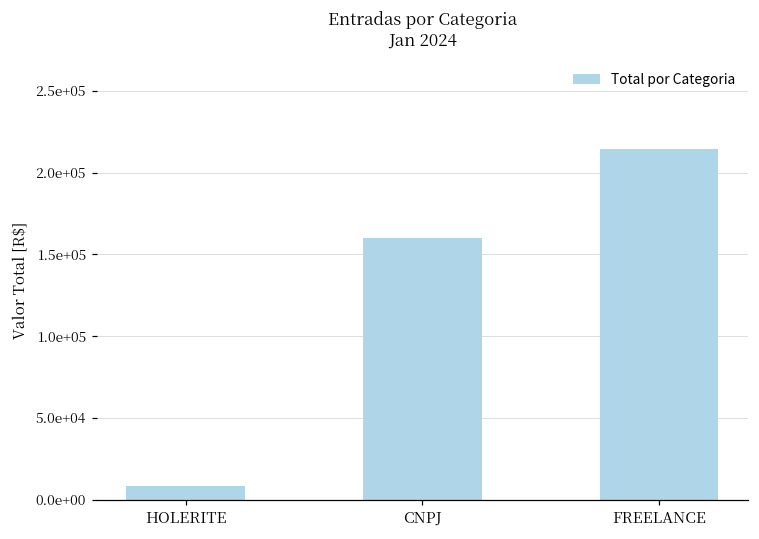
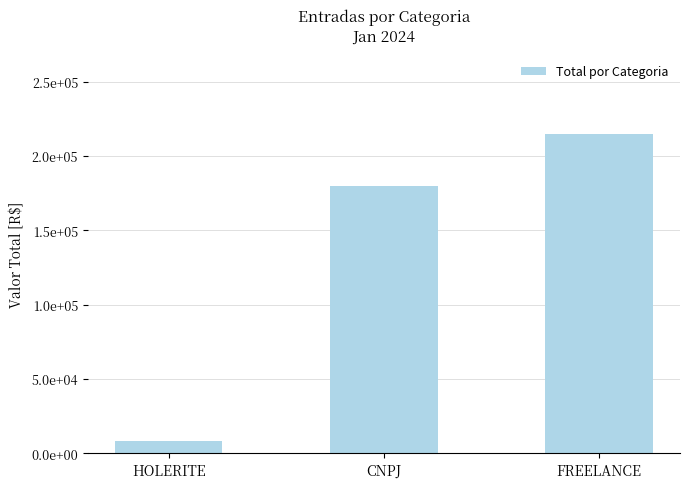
  {
    "HOLERITE": 9000,
-   "CNPJ": 160000,
+   "CNPJ": 180000,
    "FREELANCE": 215000
  }
